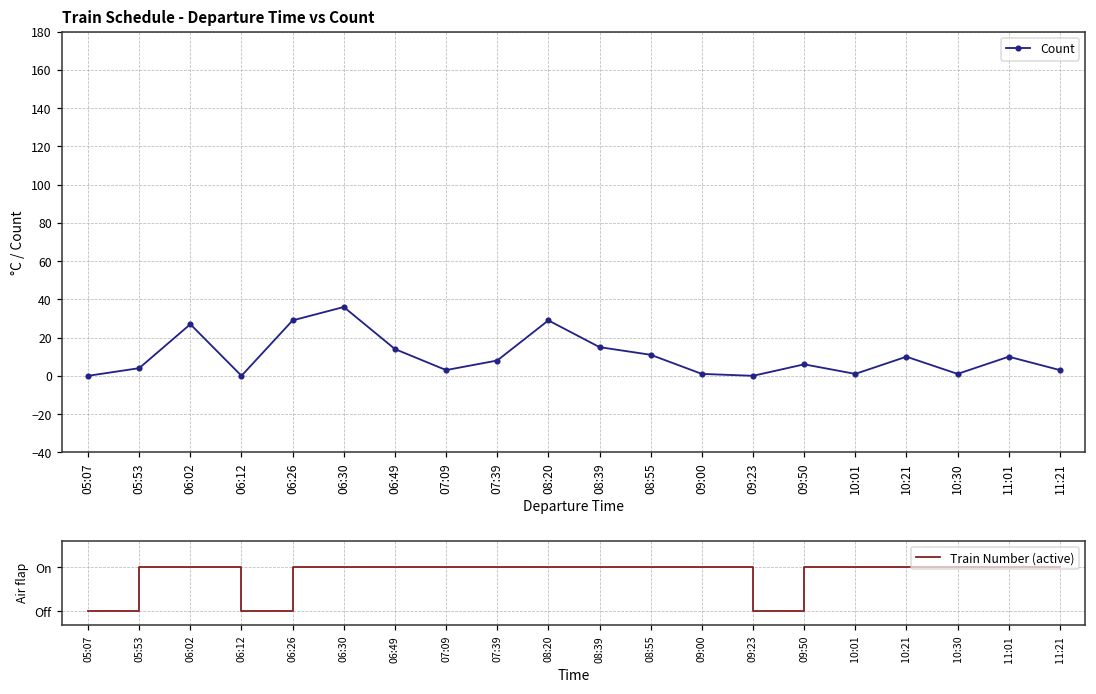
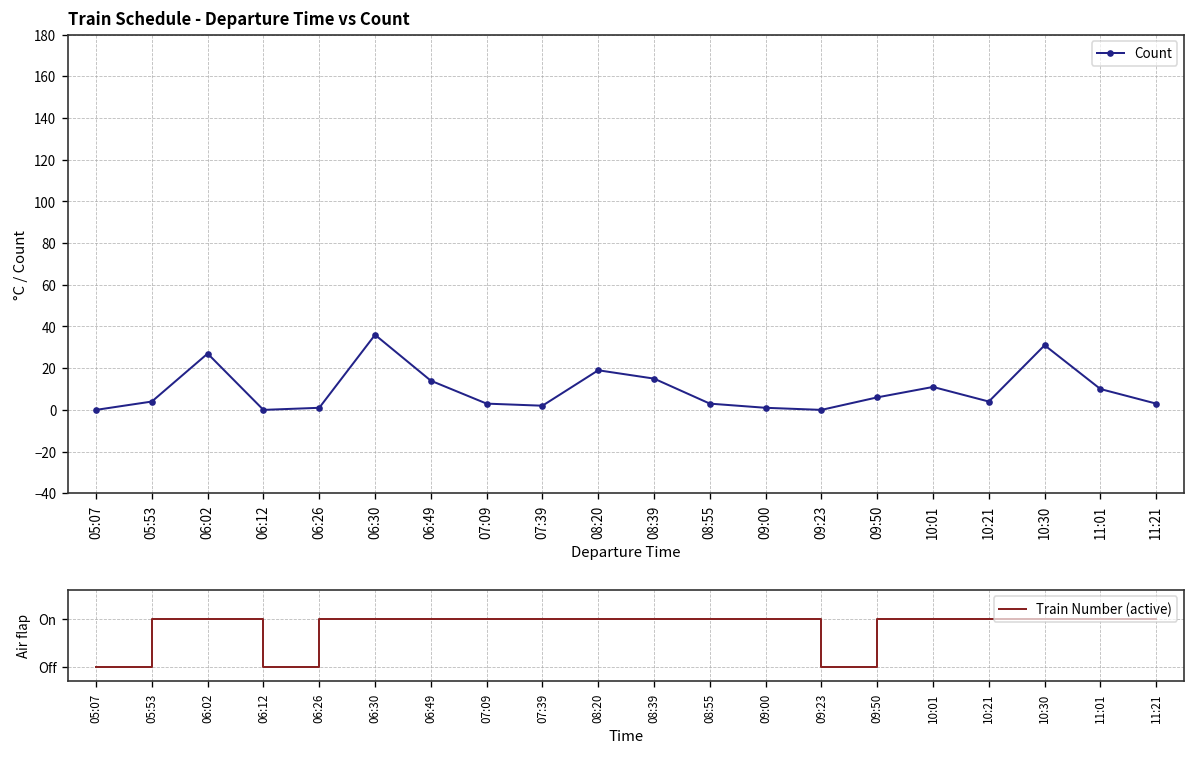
  {
    "Train Schedule - Departure Time vs Count": {
      "05:07": 0,
      "05:53": 4,
      "06:02": 27,
      "06:12": 0,
-     "06:26": 29,
+     "06:26": 1,
      "06:30": 36,
      "06:49": 14,
      "07:09": 3,
-     "07:39": 8,
-     "08:20": 29,
+     "07:39": 2,
+     "08:20": 19,
      "08:39": 15,
-     "08:55": 11,
+     "08:55": 3,
      "09:00": 1,
      "09:23": 0,
      "09:50": 6,
-     "10:01": 1,
-     "10:21": 10,
-     "10:30": 1,
+     "10:01": 11,
+     "10:21": 4,
+     "10:30": 31,
      "11:01": 10,
      "11:21": 3
    }
  }
